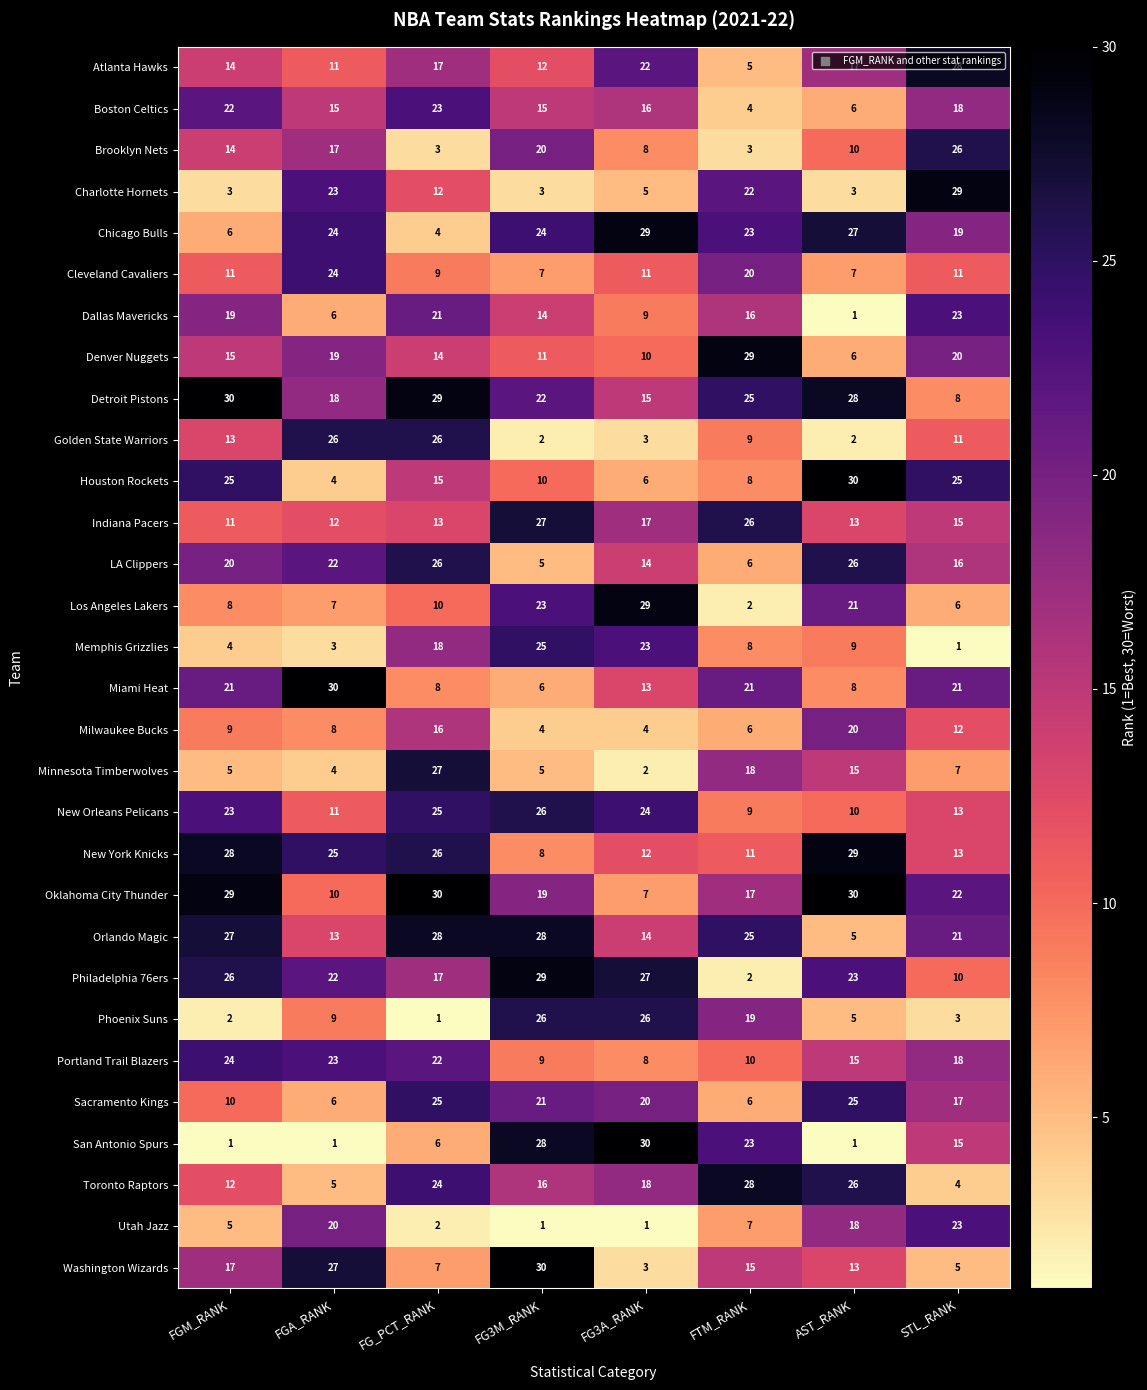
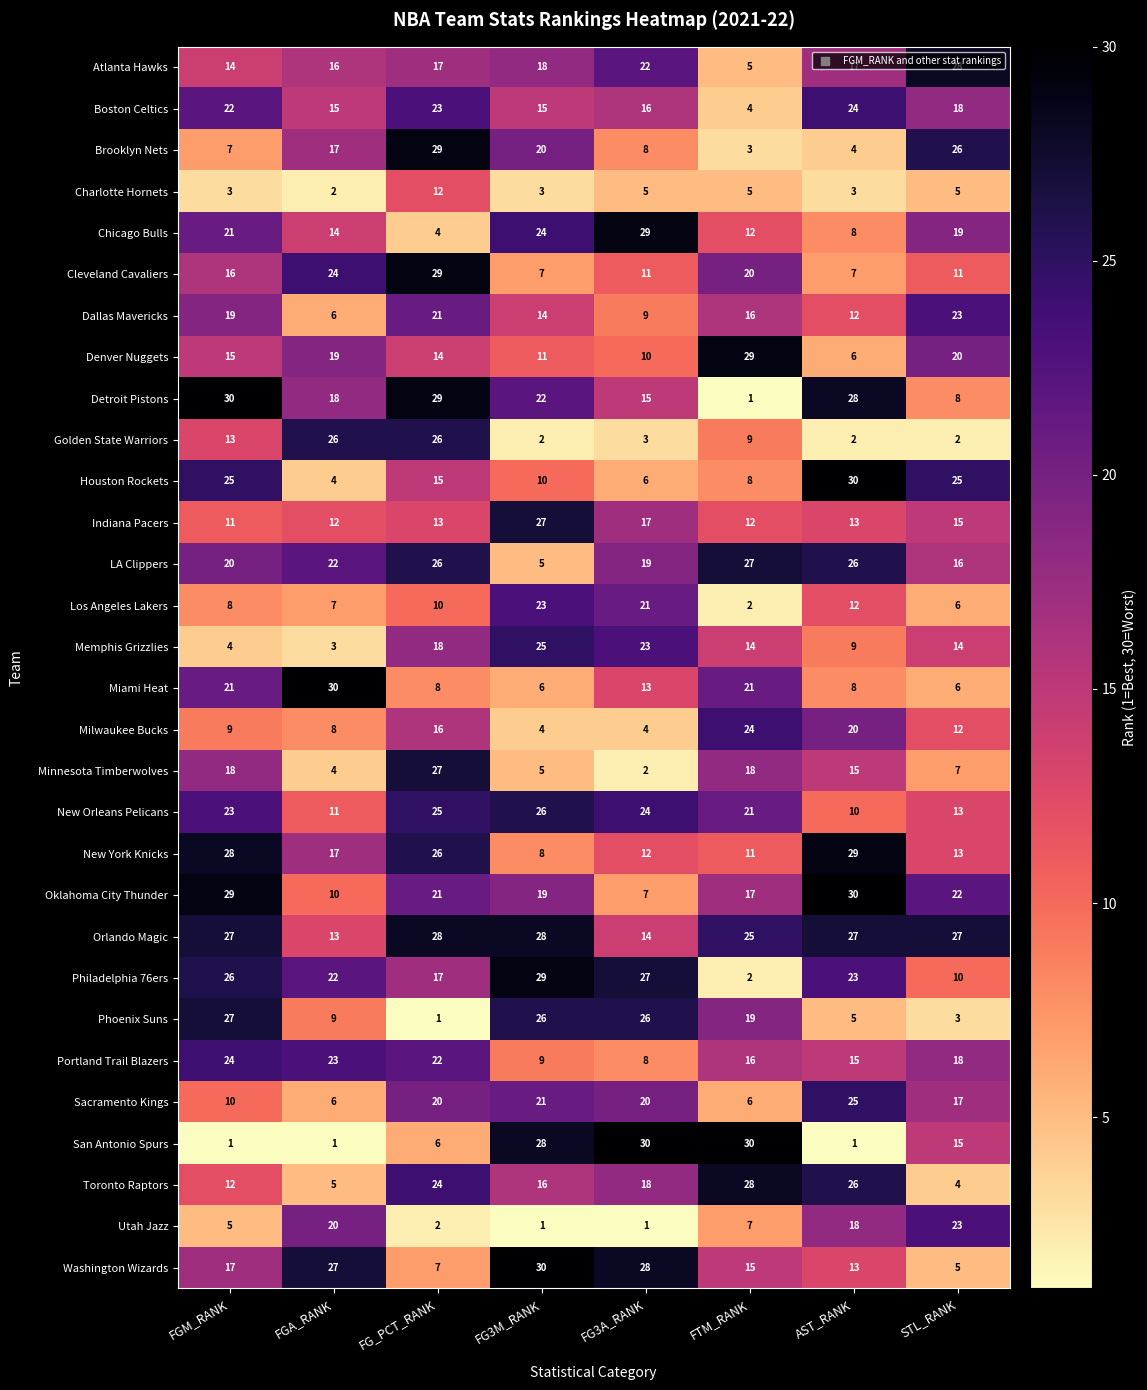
  {
    "Atlanta Hawks": {
      "FGM_RANK": 14,
-     "FGA_RANK": 11,
+     "FGA_RANK": 16,
      "FG_PCT_RANK": 17,
-     "FG3M_RANK": 12,
+     "FG3M_RANK": 18,
      "FG3A_RANK": 22,
      "FTM_RANK": 5
    },
    "Boston Celtics": {
      "FGM_RANK": 22,
      "FGA_RANK": 15,
      "FG_PCT_RANK": 23,
      "FG3M_RANK": 15,
      "FG3A_RANK": 16,
      "FTM_RANK": 4,
-     "AST_RANK": 6,
+     "AST_RANK": 24,
      "STL_RANK": 18
    },
    "Brooklyn Nets": {
-     "FGM_RANK": 14,
+     "FGM_RANK": 7,
      "FGA_RANK": 17,
-     "FG_PCT_RANK": 3,
+     "FG_PCT_RANK": 29,
      "FG3M_RANK": 20,
      "FG3A_RANK": 8,
      "FTM_RANK": 3,
-     "AST_RANK": 10,
+     "AST_RANK": 4,
      "STL_RANK": 26
    },
    "Charlotte Hornets": {
      "FGM_RANK": 3,
-     "FGA_RANK": 23,
+     "FGA_RANK": 2,
      "FG_PCT_RANK": 12,
      "FG3M_RANK": 3,
      "FG3A_RANK": 5,
-     "FTM_RANK": 22,
+     "FTM_RANK": 5,
      "AST_RANK": 3,
-     "STL_RANK": 29
+     "STL_RANK": 5
    },
    "Chicago Bulls": {
-     "FGM_RANK": 6,
-     "FGA_RANK": 24,
+     "FGM_RANK": 21,
+     "FGA_RANK": 14,
      "FG_PCT_RANK": 4,
      "FG3M_RANK": 24,
      "FG3A_RANK": 29,
-     "FTM_RANK": 23,
-     "AST_RANK": 27,
+     "FTM_RANK": 12,
+     "AST_RANK": 8,
      "STL_RANK": 19
    },
    "Cleveland Cavaliers": {
-     "FGM_RANK": 11,
+     "FGM_RANK": 16,
      "FGA_RANK": 24,
-     "FG_PCT_RANK": 9,
+     "FG_PCT_RANK": 29,
      "FG3M_RANK": 7,
      "FG3A_RANK": 11,
      "FTM_RANK": 20,
      "AST_RANK": 7,
      "STL_RANK": 11
    },
    "Dallas Mavericks": {
      "FGM_RANK": 19,
      "FGA_RANK": 6,
      "FG_PCT_RANK": 21,
      "FG3M_RANK": 14,
      "FG3A_RANK": 9,
      "FTM_RANK": 16,
-     "AST_RANK": 1,
+     "AST_RANK": 12,
      "STL_RANK": 23
    },
    "Detroit Pistons": {
      "FGM_RANK": 30,
      "FGA_RANK": 18,
      "FG_PCT_RANK": 29,
      "FG3M_RANK": 22,
      "FG3A_RANK": 15,
-     "FTM_RANK": 25,
+     "FTM_RANK": 1,
      "AST_RANK": 28,
      "STL_RANK": 8
    },
    "Golden State Warriors": {
      "FGM_RANK": 13,
      "FGA_RANK": 26,
      "FG_PCT_RANK": 26,
      "FG3M_RANK": 2,
      "FG3A_RANK": 3,
      "FTM_RANK": 9,
      "AST_RANK": 2,
-     "STL_RANK": 11
+     "STL_RANK": 2
    },
    "Indiana Pacers": {
      "FGM_RANK": 11,
      "FGA_RANK": 12,
      "FG_PCT_RANK": 13,
      "FG3M_RANK": 27,
      "FG3A_RANK": 17,
-     "FTM_RANK": 26,
+     "FTM_RANK": 12,
      "AST_RANK": 13,
      "STL_RANK": 15
    },
    "LA Clippers": {
      "FGM_RANK": 20,
      "FGA_RANK": 22,
      "FG_PCT_RANK": 26,
      "FG3M_RANK": 5,
-     "FG3A_RANK": 14,
-     "FTM_RANK": 6,
+     "FG3A_RANK": 19,
+     "FTM_RANK": 27,
      "AST_RANK": 26,
      "STL_RANK": 16
    },
    "Los Angeles Lakers": {
      "FGM_RANK": 8,
      "FGA_RANK": 7,
      "FG_PCT_RANK": 10,
      "FG3M_RANK": 23,
-     "FG3A_RANK": 29,
+     "FG3A_RANK": 21,
      "FTM_RANK": 2,
-     "AST_RANK": 21,
+     "AST_RANK": 12,
      "STL_RANK": 6
    },
    "Memphis Grizzlies": {
      "FGM_RANK": 4,
      "FGA_RANK": 3,
      "FG_PCT_RANK": 18,
      "FG3M_RANK": 25,
      "FG3A_RANK": 23,
-     "FTM_RANK": 8,
+     "FTM_RANK": 14,
      "AST_RANK": 9,
-     "STL_RANK": 1
+     "STL_RANK": 14
    },
    "Miami Heat": {
      "FGM_RANK": 21,
      "FGA_RANK": 30,
      "FG_PCT_RANK": 8,
      "FG3M_RANK": 6,
      "FG3A_RANK": 13,
      "FTM_RANK": 21,
      "AST_RANK": 8,
-     "STL_RANK": 21
+     "STL_RANK": 6
    },
    "Milwaukee Bucks": {
      "FGM_RANK": 9,
      "FGA_RANK": 8,
      "FG_PCT_RANK": 16,
      "FG3M_RANK": 4,
      "FG3A_RANK": 4,
-     "FTM_RANK": 6,
+     "FTM_RANK": 24,
      "AST_RANK": 20,
      "STL_RANK": 12
    },
    "Minnesota Timberwolves": {
-     "FGM_RANK": 5,
+     "FGM_RANK": 18,
      "FGA_RANK": 4,
      "FG_PCT_RANK": 27,
      "FG3M_RANK": 5,
      "FG3A_RANK": 2,
      "FTM_RANK": 18,
      "AST_RANK": 15,
      "STL_RANK": 7
    },
    "New Orleans Pelicans": {
      "FGM_RANK": 23,
      "FGA_RANK": 11,
      "FG_PCT_RANK": 25,
      "FG3M_RANK": 26,
      "FG3A_RANK": 24,
-     "FTM_RANK": 9,
+     "FTM_RANK": 21,
      "AST_RANK": 10,
      "STL_RANK": 13
    },
    "New York Knicks": {
      "FGM_RANK": 28,
-     "FGA_RANK": 25,
+     "FGA_RANK": 17,
      "FG_PCT_RANK": 26,
      "FG3M_RANK": 8,
      "FG3A_RANK": 12,
      "FTM_RANK": 11,
      "AST_RANK": 29,
      "STL_RANK": 13
    },
    "Oklahoma City Thunder": {
      "FGM_RANK": 29,
      "FGA_RANK": 10,
-     "FG_PCT_RANK": 30,
+     "FG_PCT_RANK": 21,
      "FG3M_RANK": 19,
      "FG3A_RANK": 7,
      "FTM_RANK": 17,
      "AST_RANK": 30,
      "STL_RANK": 22
    },
    "Orlando Magic": {
      "FGM_RANK": 27,
      "FGA_RANK": 13,
      "FG_PCT_RANK": 28,
      "FG3M_RANK": 28,
      "FG3A_RANK": 14,
      "FTM_RANK": 25,
-     "AST_RANK": 5,
-     "STL_RANK": 21
+     "AST_RANK": 27,
+     "STL_RANK": 27
    },
    "Phoenix Suns": {
-     "FGM_RANK": 2,
+     "FGM_RANK": 27,
      "FGA_RANK": 9,
      "FG_PCT_RANK": 1,
      "FG3M_RANK": 26,
      "FG3A_RANK": 26,
      "FTM_RANK": 19,
      "AST_RANK": 5,
      "STL_RANK": 3
    },
    "Portland Trail Blazers": {
      "FGM_RANK": 24,
      "FGA_RANK": 23,
      "FG_PCT_RANK": 22,
      "FG3M_RANK": 9,
      "FG3A_RANK": 8,
-     "FTM_RANK": 10,
+     "FTM_RANK": 16,
      "AST_RANK": 15,
      "STL_RANK": 18
    },
    "Sacramento Kings": {
      "FGM_RANK": 10,
      "FGA_RANK": 6,
-     "FG_PCT_RANK": 25,
+     "FG_PCT_RANK": 20,
      "FG3M_RANK": 21,
      "FG3A_RANK": 20,
      "FTM_RANK": 6,
      "AST_RANK": 25,
      "STL_RANK": 17
    },
    "San Antonio Spurs": {
      "FGM_RANK": 1,
      "FGA_RANK": 1,
      "FG_PCT_RANK": 6,
      "FG3M_RANK": 28,
      "FG3A_RANK": 30,
-     "FTM_RANK": 23,
+     "FTM_RANK": 30,
      "AST_RANK": 1,
      "STL_RANK": 15
    },
    "Washington Wizards": {
      "FGM_RANK": 17,
      "FGA_RANK": 27,
      "FG_PCT_RANK": 7,
      "FG3M_RANK": 30,
-     "FG3A_RANK": 3,
+     "FG3A_RANK": 28,
      "FTM_RANK": 15,
      "AST_RANK": 13,
      "STL_RANK": 5
    }
  }
